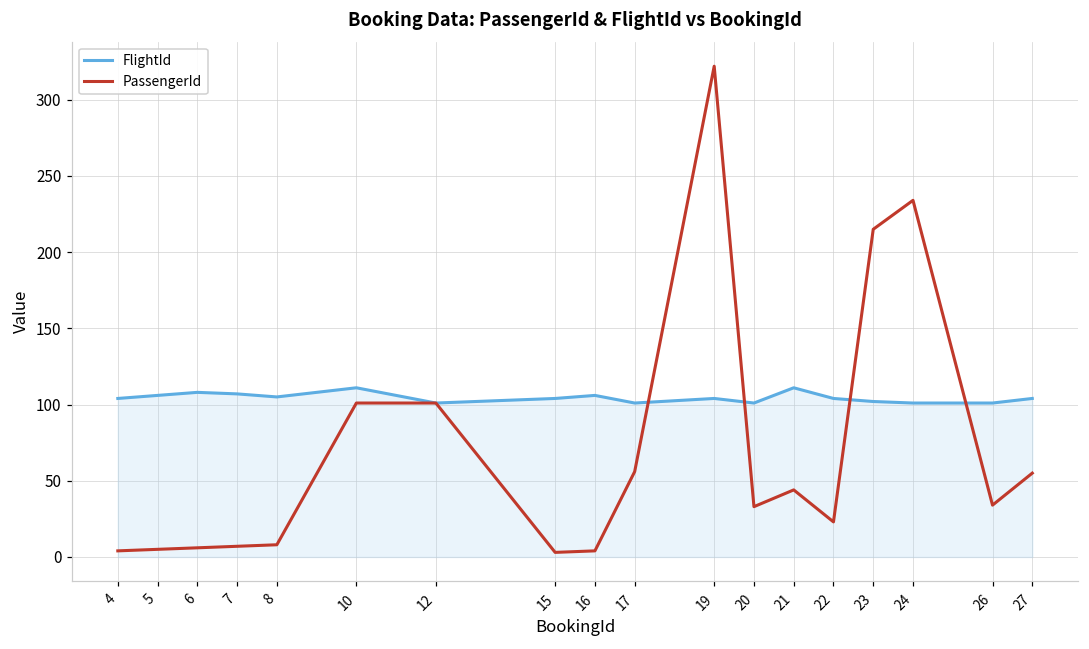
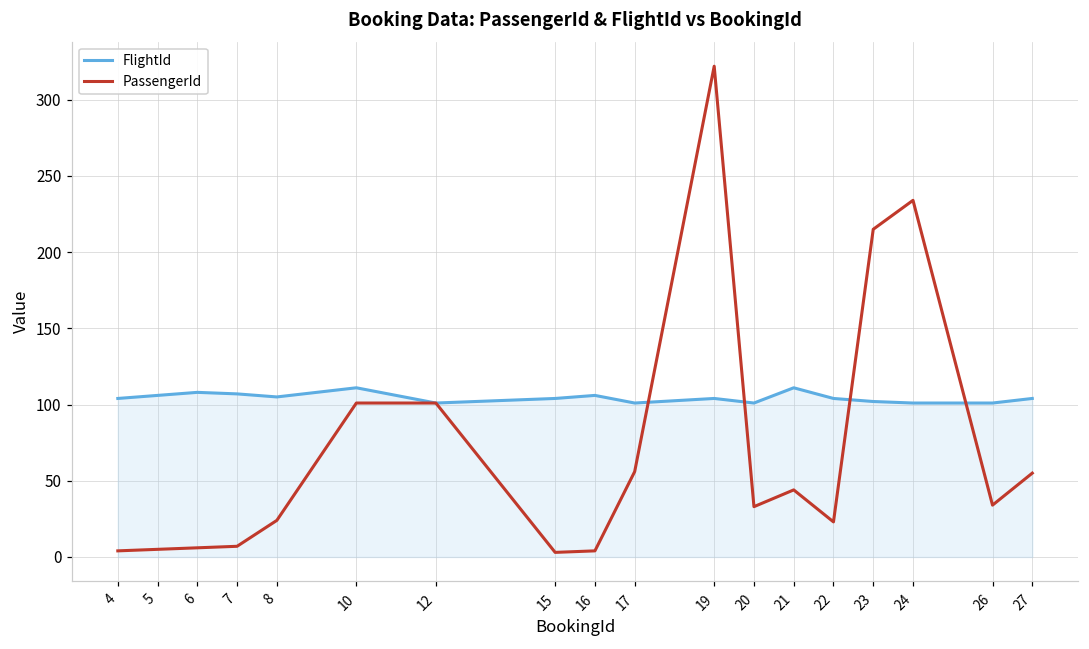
  {
    "FlightId": {
      "4": 104,
      "5": 106,
      "6": 108,
      "7": 107,
      "8": 105,
      "10": 111,
      "15": 104,
      "16": 106,
      "17": 101,
      "19": 104,
      "20": 101,
      "21": 111,
      "22": 104,
      "23": 102,
      "24": 101,
      "26": 101,
      "27": 104
    },
    "PassengerId": {
      "4": 4,
      "5": 5,
      "6": 6,
      "7": 7,
-     "8": 8,
+     "8": 24,
      "10": 101,
      "15": 3,
      "16": 4,
      "17": 56,
      "19": 322,
      "20": 33,
      "21": 44,
      "22": 23,
      "23": 215,
      "24": 234,
      "26": 34,
      "27": 55
    }
  }
